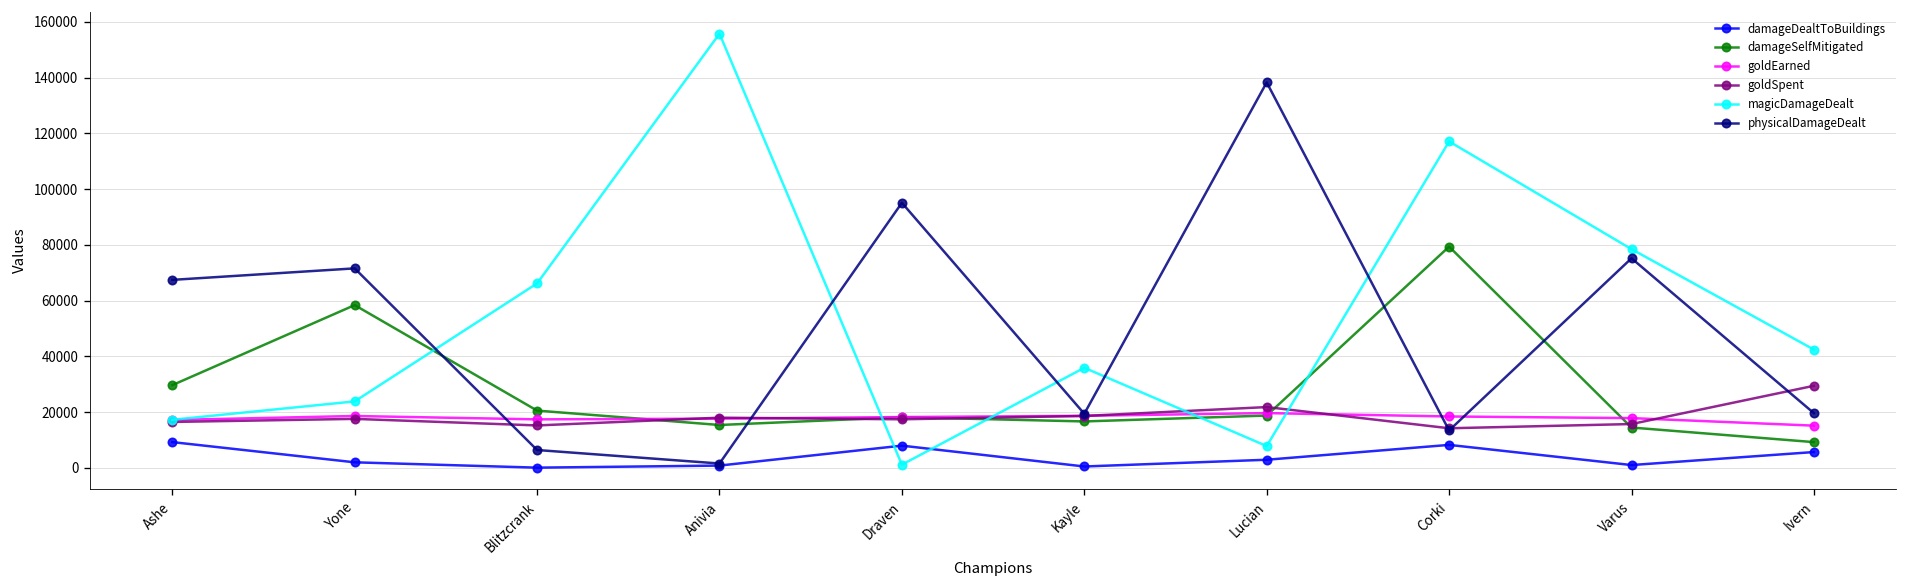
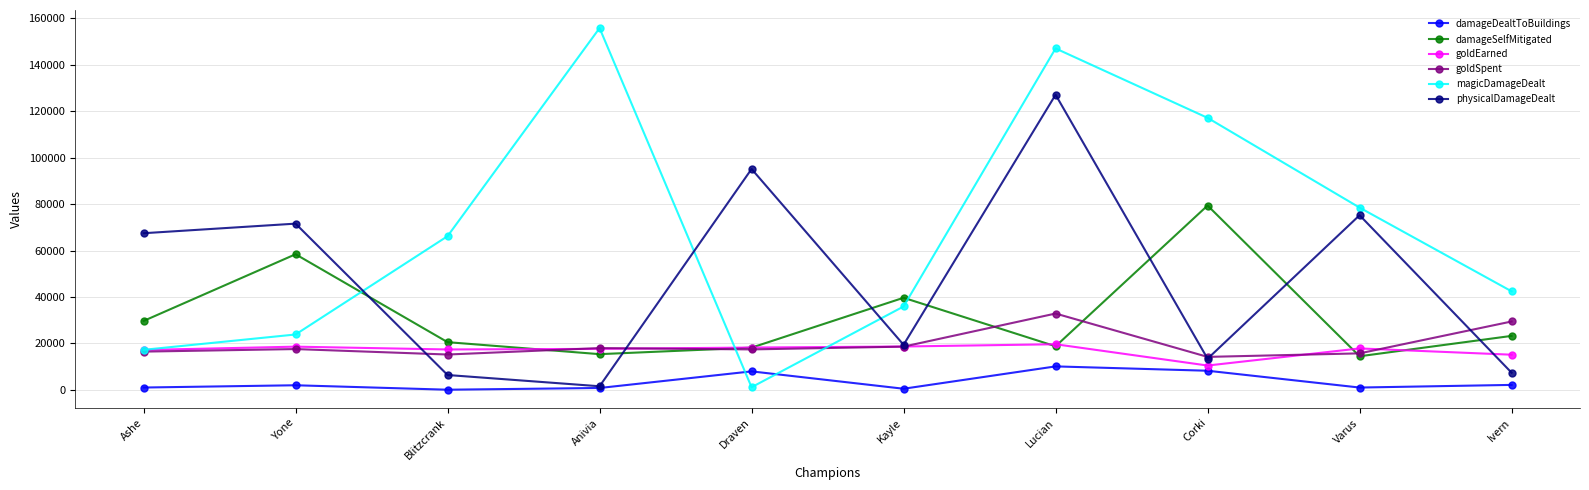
  {
    "damageDealtToBuildings": {
-     "Ashe": 9000,
+     "Ashe": 1000,
      "Yone": 2000,
      "Blitzcrank": 0,
      "Draven": 8000,
      "Kayle": 1000,
-     "Lucian": 3000,
+     "Lucian": 10000,
      "Corki": 8000,
      "Varus": 1000,
-     "Ivern": 6000
+     "Ivern": 2000
    },
    "damageSelfMitigated": {
      "Ashe": 30000,
      "Yone": 58000,
      "Blitzcrank": 21000,
      "Anivia": 15000,
-     "Kayle": 17000,
+     "Kayle": 40000,
      "Corki": 79000,
      "Varus": 14000,
-     "Ivern": 9000
+     "Ivern": 23000
    },
    "goldEarned": {
      "Blitzcrank": 17000,
-     "Corki": 18000,
+     "Corki": 11000,
      "Varus": 18000,
      "Ivern": 15000
    },
    "goldSpent": {
      "Blitzcrank": 15000,
-     "Lucian": 22000,
+     "Lucian": 33000,
      "Varus": 16000,
      "Ivern": 29000
    },
    "magicDamageDealt": {
      "Yone": 24000,
      "Blitzcrank": 66000,
      "Anivia": 156000,
      "Draven": 1000,
      "Kayle": 36000,
-     "Lucian": 8000,
+     "Lucian": 147000,
      "Corki": 117000,
      "Varus": 78000,
      "Ivern": 42000
    },
    "physicalDamageDealt": {
      "Ashe": 67000,
      "Yone": 72000,
      "Blitzcrank": 6000,
      "Draven": 95000,
-     "Lucian": 138000,
+     "Lucian": 127000,
      "Varus": 75000,
-     "Ivern": 20000
+     "Ivern": 7000
    }
  }
